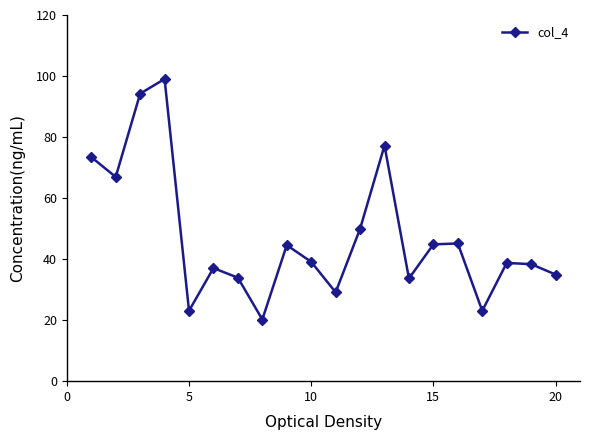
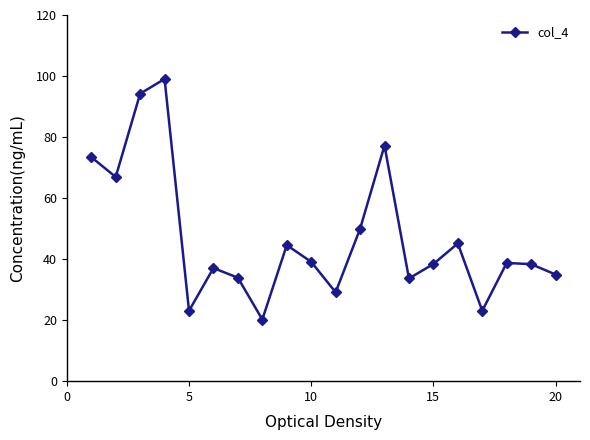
  {
    "5": 23,
    "10": 39,
-   "15": 45,
+   "15": 38,
    "20": 35
  }
